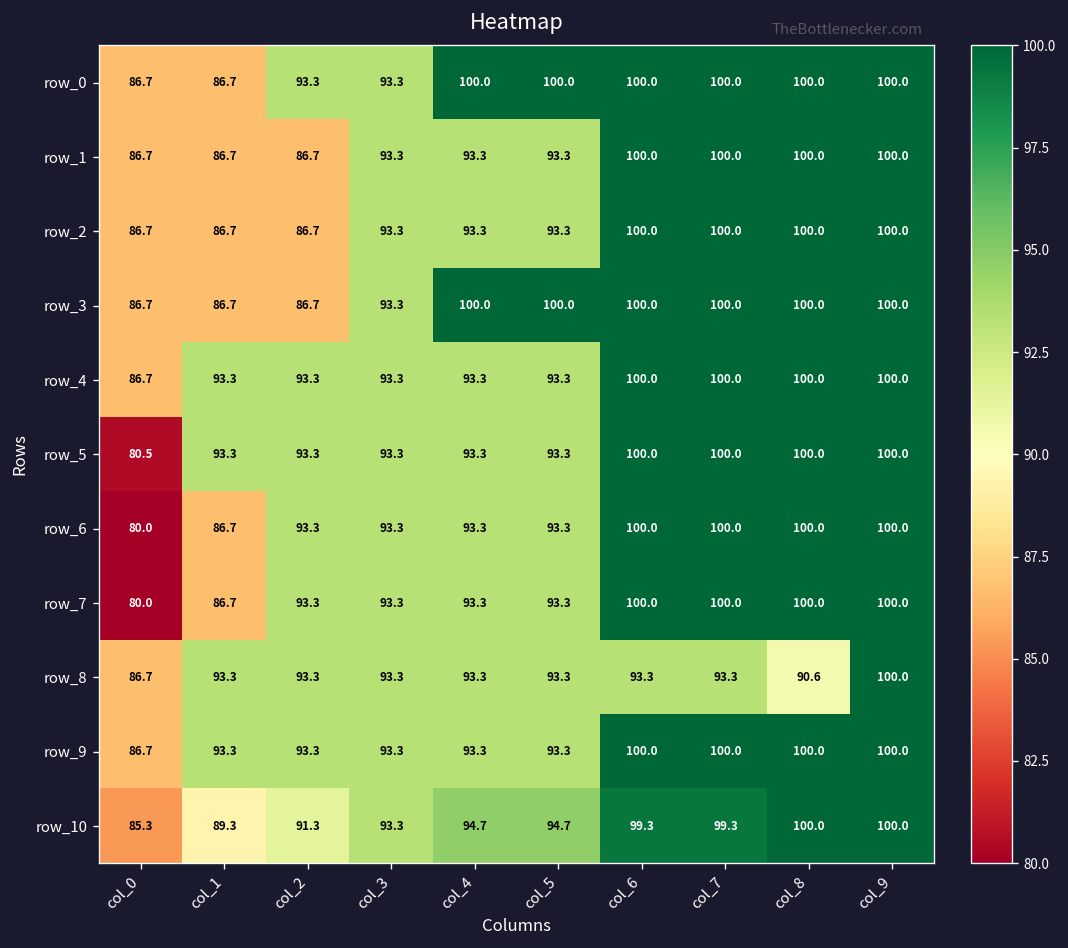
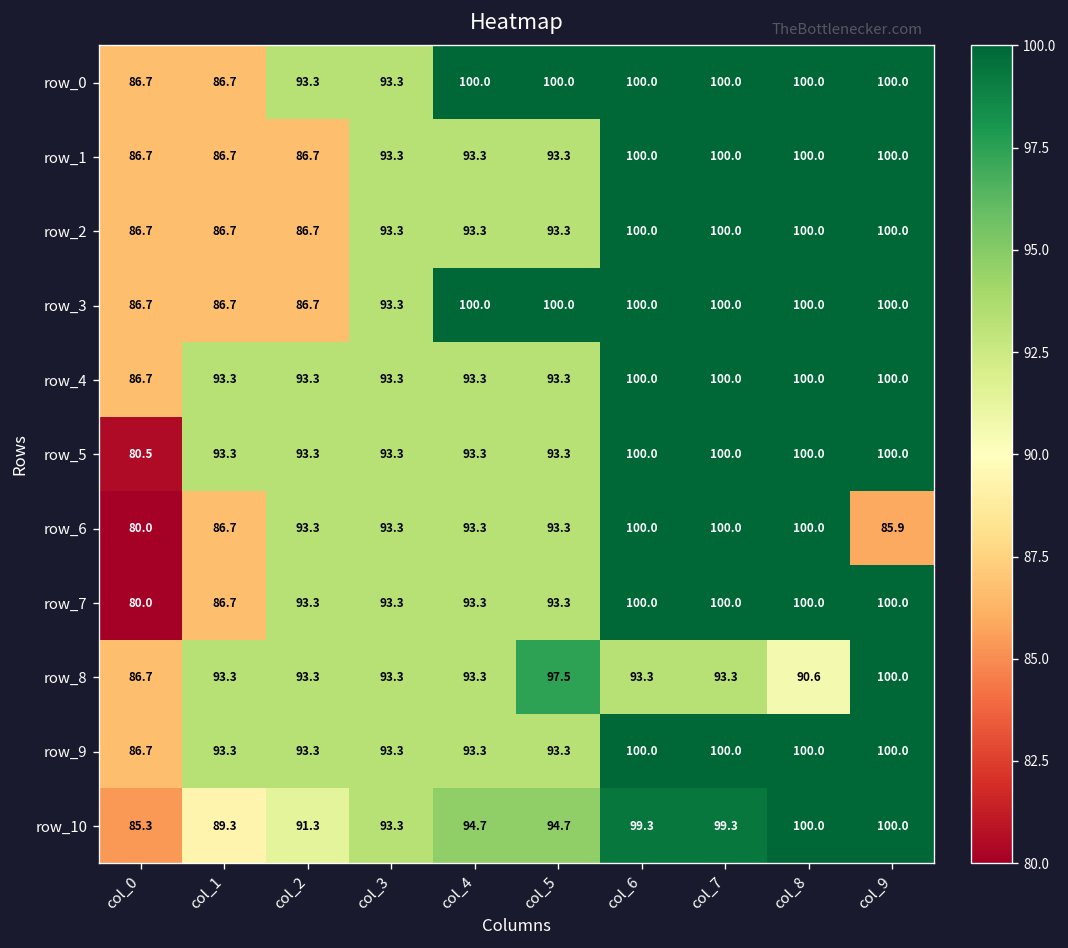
  {
    "row_0": {
      "col_0": 86.7,
      "col_1": 86.7,
      "col_2": 93.3,
      "col_3": 93.3,
      "col_4": 100.0,
      "col_5": 100.0,
      "col_6": 100.0,
      "col_7": 100.0,
      "col_8": 100.0,
      "col_9": 100.0
    },
    "row_1": {
      "col_0": 86.7,
      "col_1": 86.7,
      "col_2": 86.7,
      "col_3": 93.3,
      "col_4": 93.3,
      "col_5": 93.3,
      "col_6": 100.0,
      "col_7": 100.0,
      "col_8": 100.0,
      "col_9": 100.0
    },
    "row_2": {
      "col_0": 86.7,
      "col_1": 86.7,
      "col_2": 86.7,
      "col_3": 93.3,
      "col_4": 93.3,
      "col_5": 93.3,
      "col_6": 100.0,
      "col_7": 100.0,
      "col_8": 100.0,
      "col_9": 100.0
    },
    "row_3": {
      "col_0": 86.7,
      "col_1": 86.7,
      "col_2": 86.7,
      "col_3": 93.3,
      "col_4": 100.0,
      "col_5": 100.0,
      "col_6": 100.0,
      "col_7": 100.0,
      "col_8": 100.0,
      "col_9": 100.0
    },
    "row_4": {
      "col_0": 86.7,
      "col_1": 93.3,
      "col_2": 93.3,
      "col_3": 93.3,
      "col_4": 93.3,
      "col_5": 93.3,
      "col_6": 100.0,
      "col_7": 100.0,
      "col_8": 100.0,
      "col_9": 100.0
    },
    "row_5": {
      "col_0": 80.5,
      "col_1": 93.3,
      "col_2": 93.3,
      "col_3": 93.3,
      "col_4": 93.3,
      "col_5": 93.3,
      "col_6": 100.0,
      "col_7": 100.0,
      "col_8": 100.0,
      "col_9": 100.0
    },
    "row_6": {
      "col_0": 80.0,
      "col_1": 86.7,
      "col_2": 93.3,
      "col_3": 93.3,
      "col_4": 93.3,
      "col_5": 93.3,
      "col_6": 100.0,
      "col_7": 100.0,
      "col_8": 100.0,
-     "col_9": 100.0
+     "col_9": 85.9
    },
    "row_7": {
      "col_0": 80.0,
      "col_1": 86.7,
      "col_2": 93.3,
      "col_3": 93.3,
      "col_4": 93.3,
      "col_5": 93.3,
      "col_6": 100.0,
      "col_7": 100.0,
      "col_8": 100.0,
      "col_9": 100.0
    },
    "row_8": {
      "col_0": 86.7,
      "col_1": 93.3,
      "col_2": 93.3,
      "col_3": 93.3,
      "col_4": 93.3,
-     "col_5": 93.3,
+     "col_5": 97.5,
      "col_6": 93.3,
      "col_7": 93.3,
      "col_8": 90.6,
      "col_9": 100.0
    },
    "row_9": {
      "col_0": 86.7,
      "col_1": 93.3,
      "col_2": 93.3,
      "col_3": 93.3,
      "col_4": 93.3,
      "col_5": 93.3,
      "col_6": 100.0,
      "col_7": 100.0,
      "col_8": 100.0,
      "col_9": 100.0
    },
    "row_10": {
      "col_0": 85.3,
      "col_1": 89.3,
      "col_2": 91.3,
      "col_3": 93.3,
      "col_4": 94.7,
      "col_5": 94.7,
      "col_6": 99.3,
      "col_7": 99.3,
      "col_8": 100.0,
      "col_9": 100.0
    }
  }
